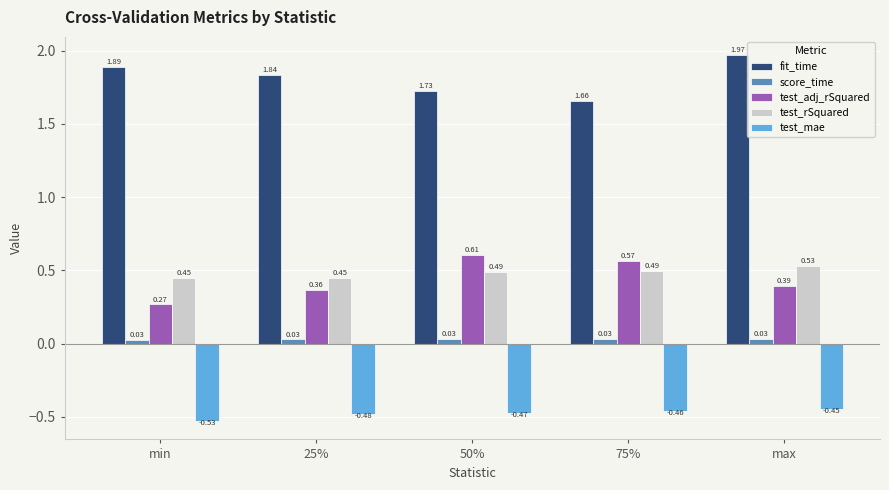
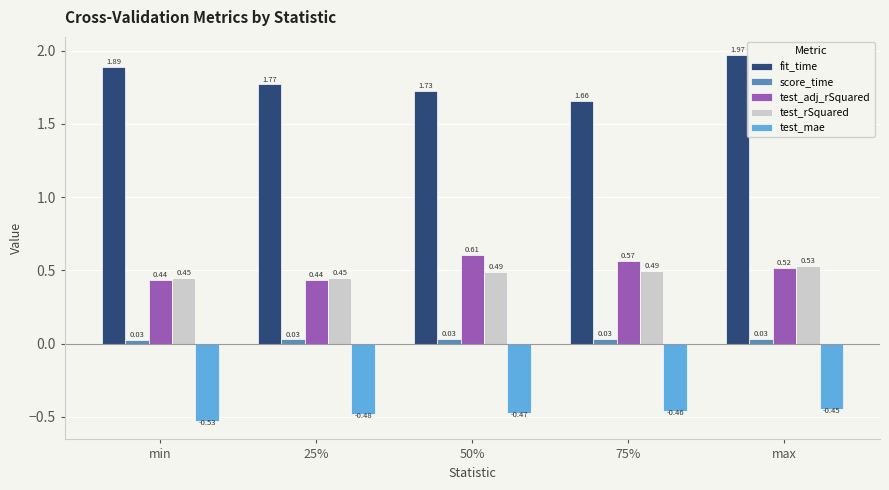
  {
    "fit_time": {
      "min": 1.89,
-     "25%": 1.84,
+     "25%": 1.77,
      "50%": 1.73,
      "75%": 1.66,
      "max": 1.97
    },
    "test_adj_rSquared": {
-     "min": 0.27,
-     "25%": 0.36,
+     "min": 0.44,
+     "25%": 0.44,
      "50%": 0.61,
      "75%": 0.57,
-     "max": 0.39
+     "max": 0.52
    },
    "test_rSquared": {
      "min": 0.45,
      "25%": 0.45,
      "50%": 0.49,
      "75%": 0.49,
      "max": 0.53
    }
  }
